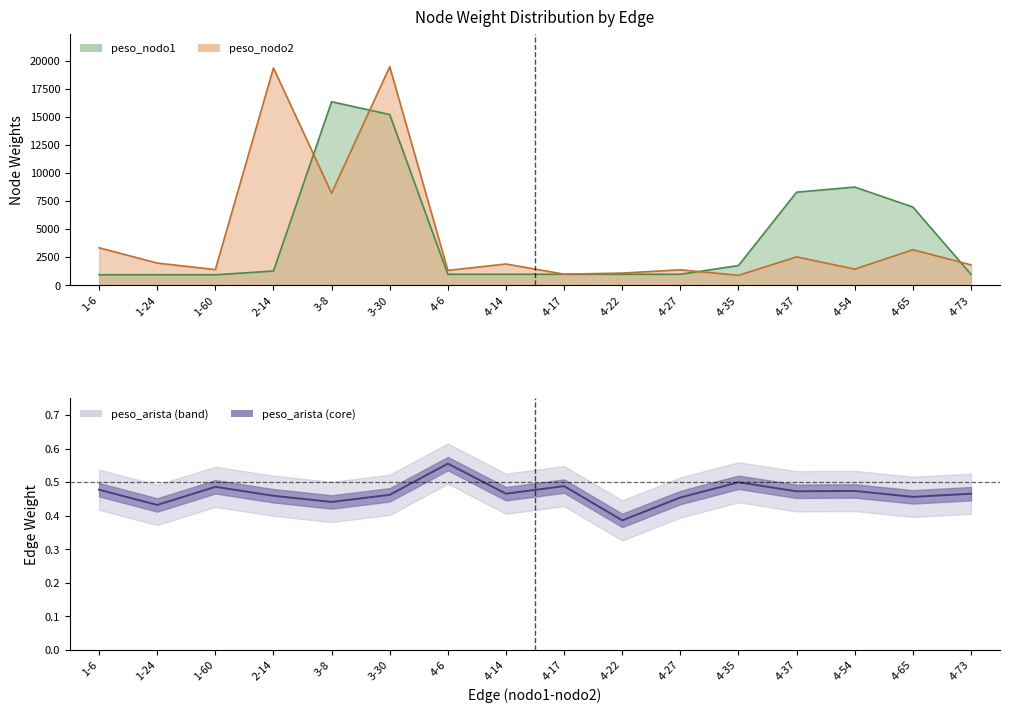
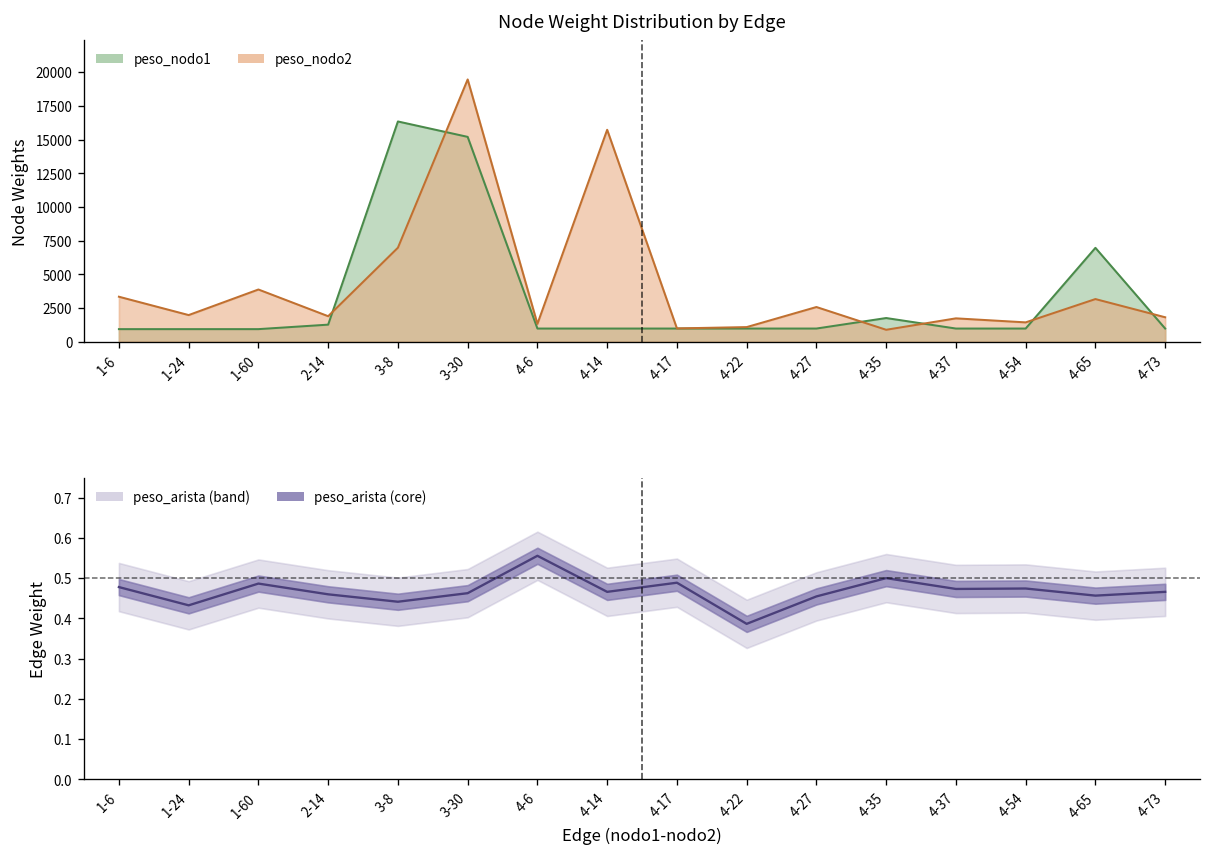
  {
    "Node Weight Distribution by Edge": {
      "peso_nodo1": {
        "1-6": 900,
        "1-24": 900,
        "1-60": 900,
        "2-14": 1300,
        "3-8": 16300,
        "3-30": 15200,
        "4-6": 1000,
        "4-14": 1000,
        "4-27": 1000,
        "4-35": 1800,
-       "4-37": 8300,
-       "4-54": 8700,
+       "4-37": 1000,
+       "4-54": 1000,
        "4-65": 7000,
        "4-73": 1000
      },
      "peso_nodo2": {
        "1-6": 3300,
        "1-24": 2000,
-       "1-60": 1400,
-       "2-14": 19300,
-       "3-8": 8200,
+       "1-60": 3900,
+       "2-14": 1900,
+       "3-8": 7000,
        "3-30": 19500,
        "4-6": 1300,
-       "4-14": 1900,
-       "4-27": 1400,
+       "4-14": 15700,
+       "4-27": 2600,
        "4-35": 900,
-       "4-37": 2500,
+       "4-37": 1700,
        "4-54": 1400,
        "4-65": 3200,
        "4-73": 1800
      }
    }
  }
